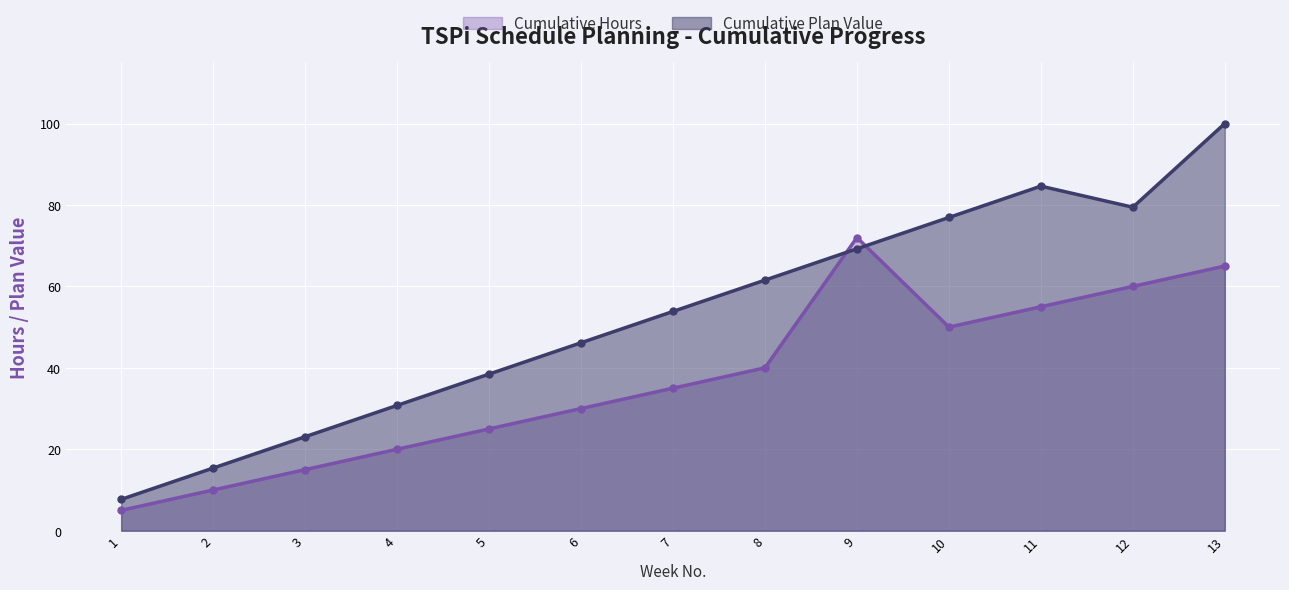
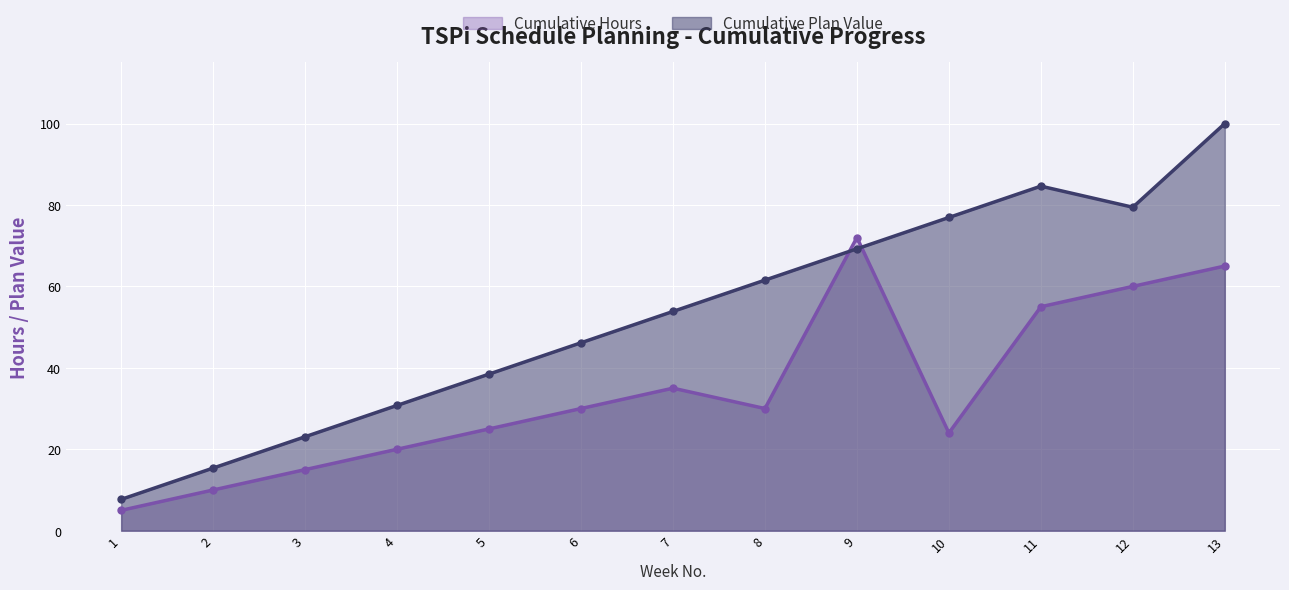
  {
    "Cumulative Hours": {
      "1": 5,
      "2": 10,
      "3": 15,
      "4": 20,
      "5": 25,
      "6": 30,
      "7": 35,
-     "8": 40,
+     "8": 30,
      "9": 72,
-     "10": 50,
+     "10": 24,
      "11": 55,
      "12": 60,
      "13": 65
    },
    "Cumulative Plan Value": {
      "1": 8,
      "2": 15,
      "3": 23,
      "4": 31,
      "5": 38,
      "6": 46,
      "7": 54,
      "8": 62,
      "9": 69,
      "10": 77,
      "11": 85,
      "12": 79,
      "13": 100
    }
  }
